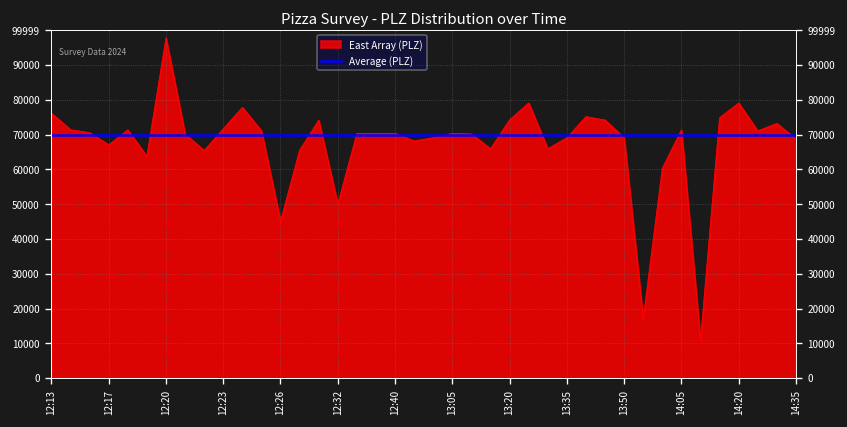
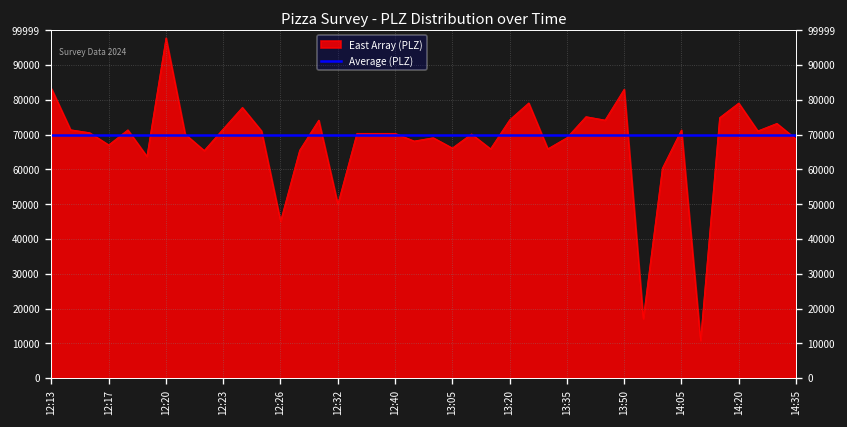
  {
-   "12:13": 76000,
+   "12:13": 83000,
    "12:17": 67000,
    "12:20": 98000,
    "12:23": 72000,
    "12:26": 45000,
    "12:32": 50000,
    "12:40": 70000,
-   "13:05": 70000,
+   "13:05": 66000,
    "13:20": 74000,
    "13:35": 69000,
-   "13:50": 69000,
+   "13:50": 83000,
    "14:05": 71000,
    "14:20": 79000,
    "14:35": 69000
  }
